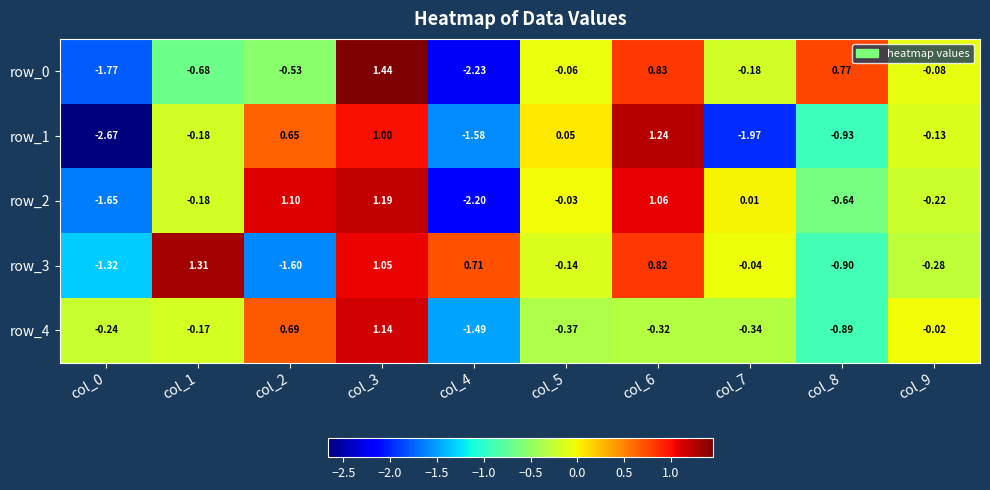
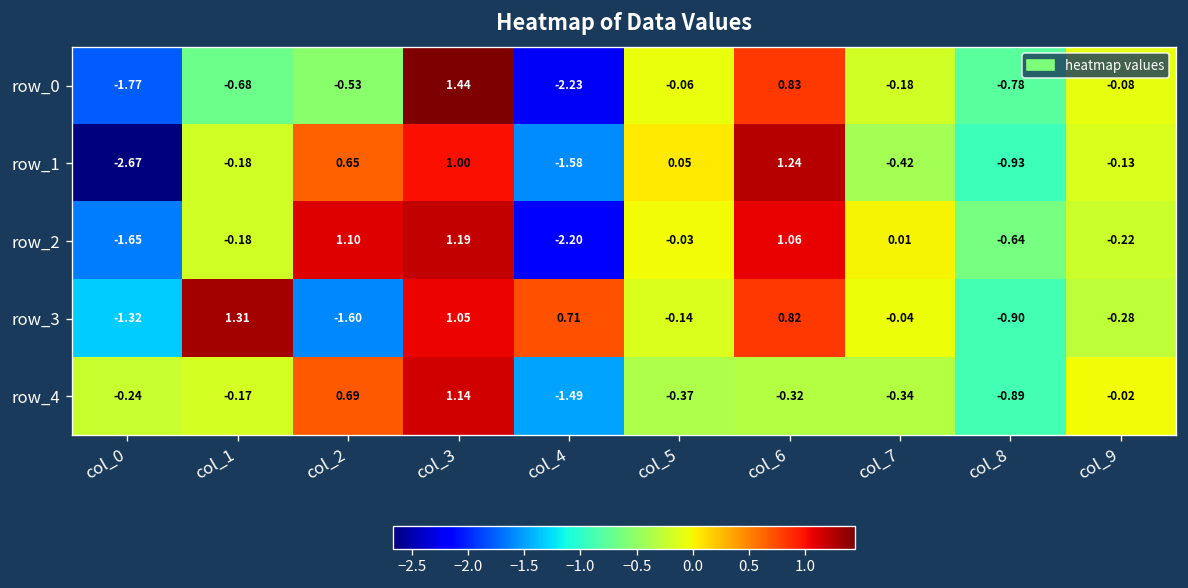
  {
    "row_0": {
      "col_0": -1.77,
      "col_1": -0.68,
      "col_2": -0.53,
      "col_3": 1.44,
      "col_4": -2.23,
      "col_5": -0.06,
      "col_6": 0.83,
      "col_7": -0.18,
-     "col_8": 0.77,
+     "col_8": -0.78,
      "col_9": -0.08
    },
    "row_1": {
      "col_0": -2.67,
      "col_1": -0.18,
      "col_2": 0.65,
      "col_3": 1.00,
      "col_4": -1.58,
      "col_5": 0.05,
      "col_6": 1.24,
-     "col_7": -1.97,
+     "col_7": -0.42,
      "col_8": -0.93,
      "col_9": -0.13
    },
    "row_2": {
      "col_0": -1.65,
      "col_1": -0.18,
      "col_2": 1.10,
      "col_3": 1.19,
      "col_4": -2.20,
      "col_5": -0.03,
      "col_6": 1.06,
      "col_7": 0.01,
      "col_8": -0.64,
      "col_9": -0.22
    },
    "row_3": {
      "col_0": -1.32,
      "col_1": 1.31,
      "col_2": -1.60,
      "col_3": 1.05,
      "col_4": 0.71,
      "col_5": -0.14,
      "col_6": 0.82,
      "col_7": -0.04,
      "col_8": -0.90,
      "col_9": -0.28
    },
    "row_4": {
      "col_0": -0.24,
      "col_1": -0.17,
      "col_2": 0.69,
      "col_3": 1.14,
      "col_4": -1.49,
      "col_5": -0.37,
      "col_6": -0.32,
      "col_7": -0.34,
      "col_8": -0.89,
      "col_9": -0.02
    }
  }
